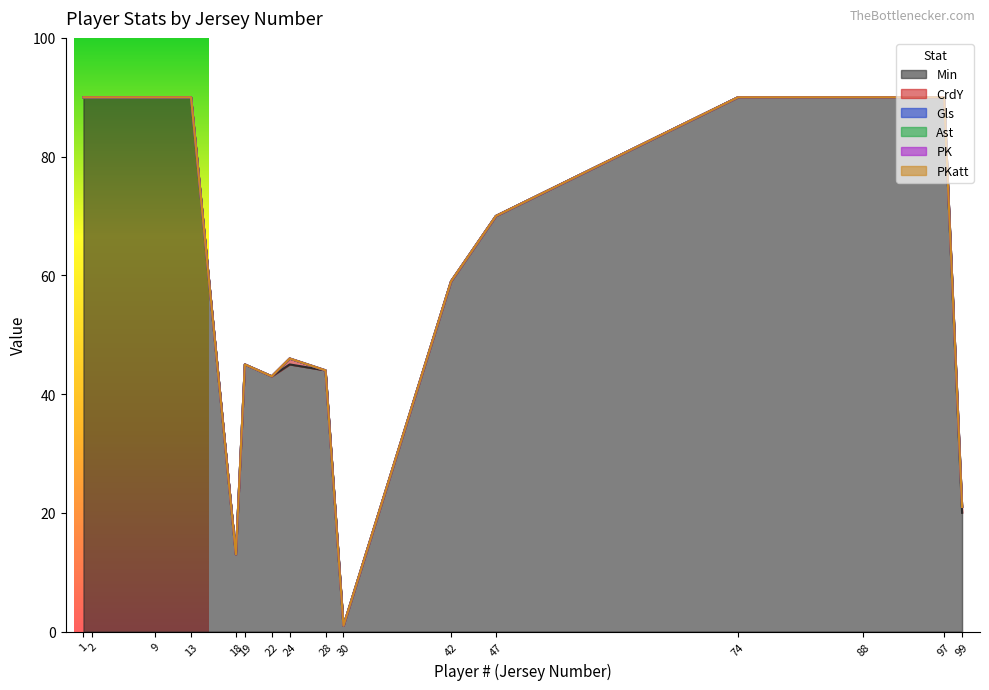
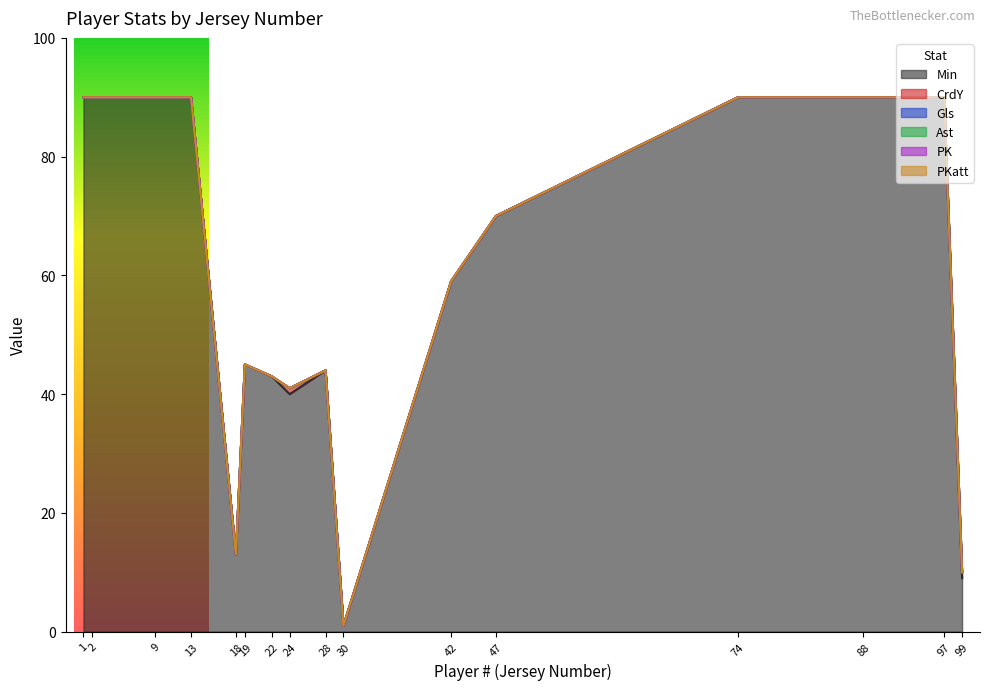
  {
    "Min": {
-     "24": 45,
-     "99": 20
+     "24": 40,
+     "99": 9
    }
  }
